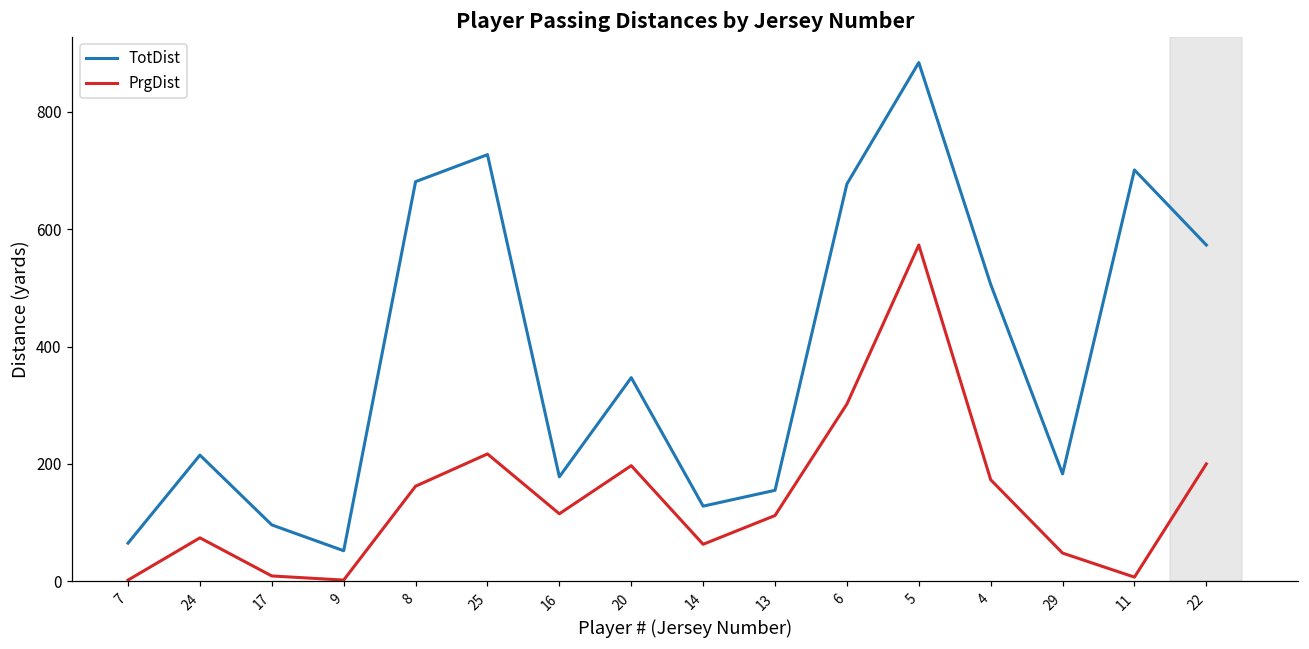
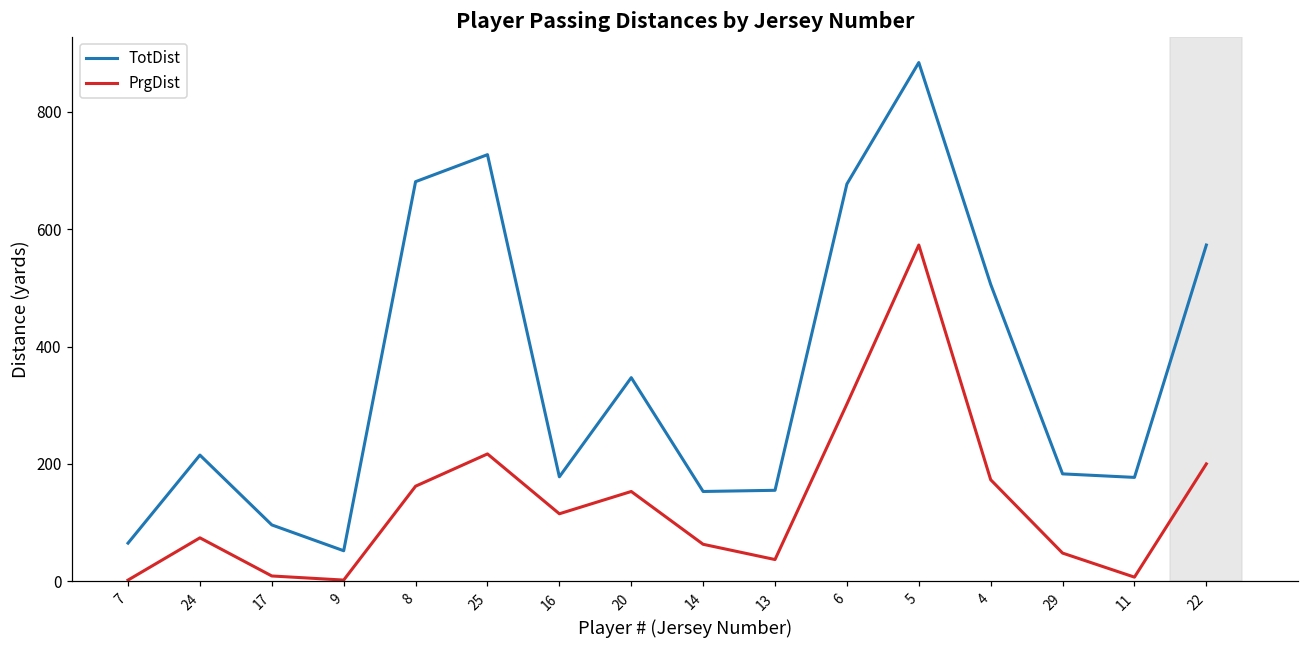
  {
    "TotDist": {
      "7": 70,
      "24": 220,
      "17": 100,
      "9": 50,
      "8": 680,
      "25": 730,
      "16": 180,
      "20": 350,
-     "14": 130,
+     "14": 150,
      "13": 160,
      "6": 680,
      "5": 880,
      "4": 510,
      "29": 180,
-     "11": 700,
+     "11": 180,
      "22": 570
    },
    "PrgDist": {
      "7": 0,
      "24": 70,
      "17": 10,
      "9": 0,
      "8": 160,
      "25": 220,
      "16": 120,
-     "20": 200,
+     "20": 150,
      "14": 60,
-     "13": 110,
+     "13": 40,
      "6": 300,
      "5": 570,
      "4": 170,
      "29": 50,
      "11": 10,
      "22": 200
    }
  }
